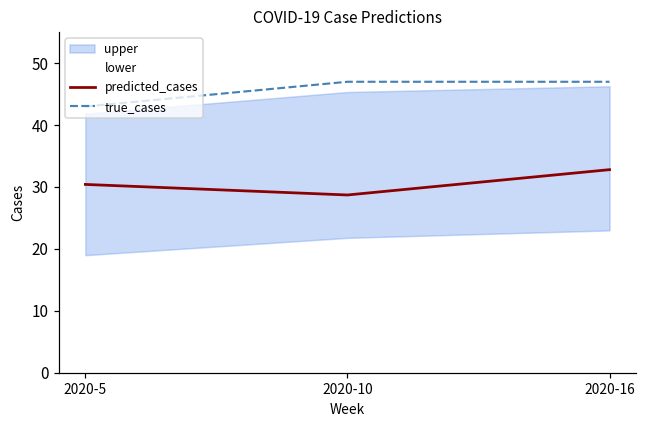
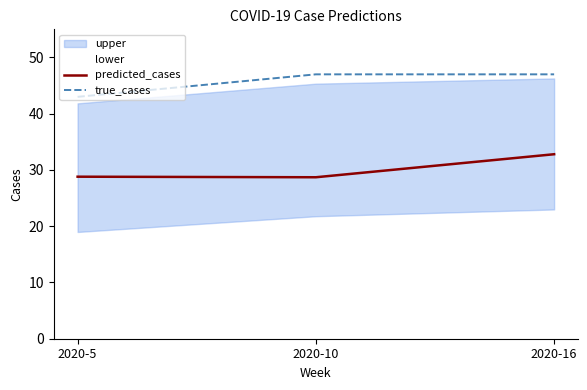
  {
    "predicted_cases": {
-     "2020-5": 30,
+     "2020-5": 29,
      "2020-10": 29,
      "2020-16": 33
    },
    "true_cases": {
      "2020-10": 47,
      "2020-16": 47
    }
  }
